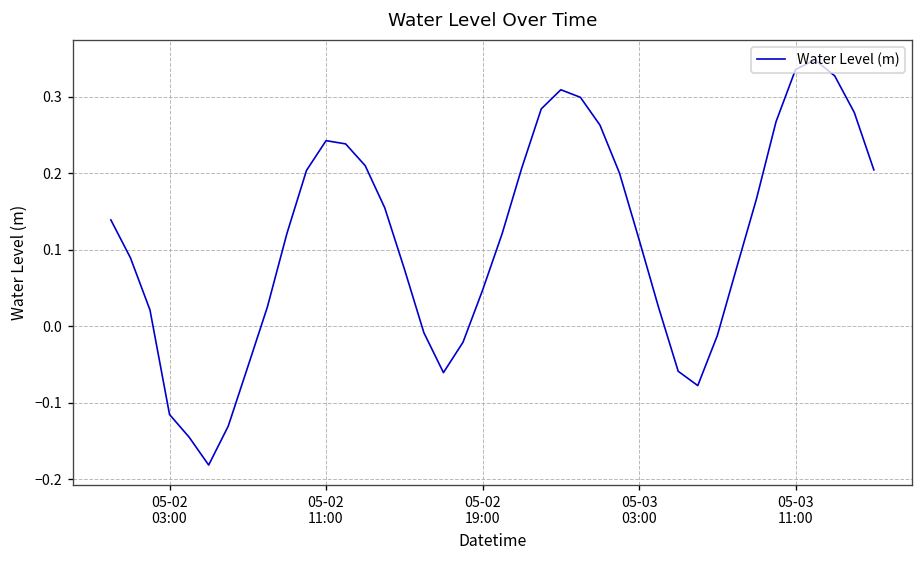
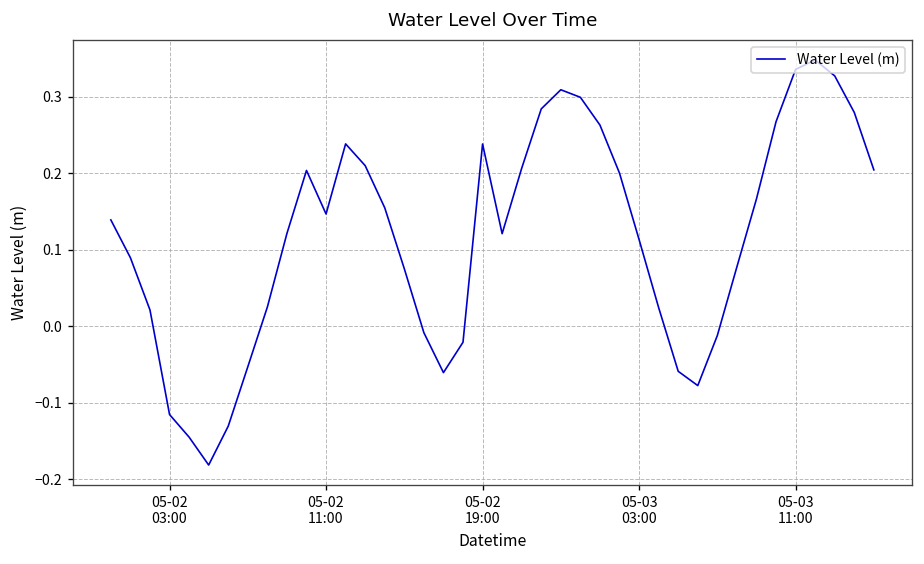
  {
    "05-02 03:00": -0.12,
-   "05-02 11:00": 0.24,
-   "05-02 19:00": 0.05,
+   "05-02 11:00": 0.15,
+   "05-02 19:00": 0.24,
    "05-03 03:00": 0.11
  }
